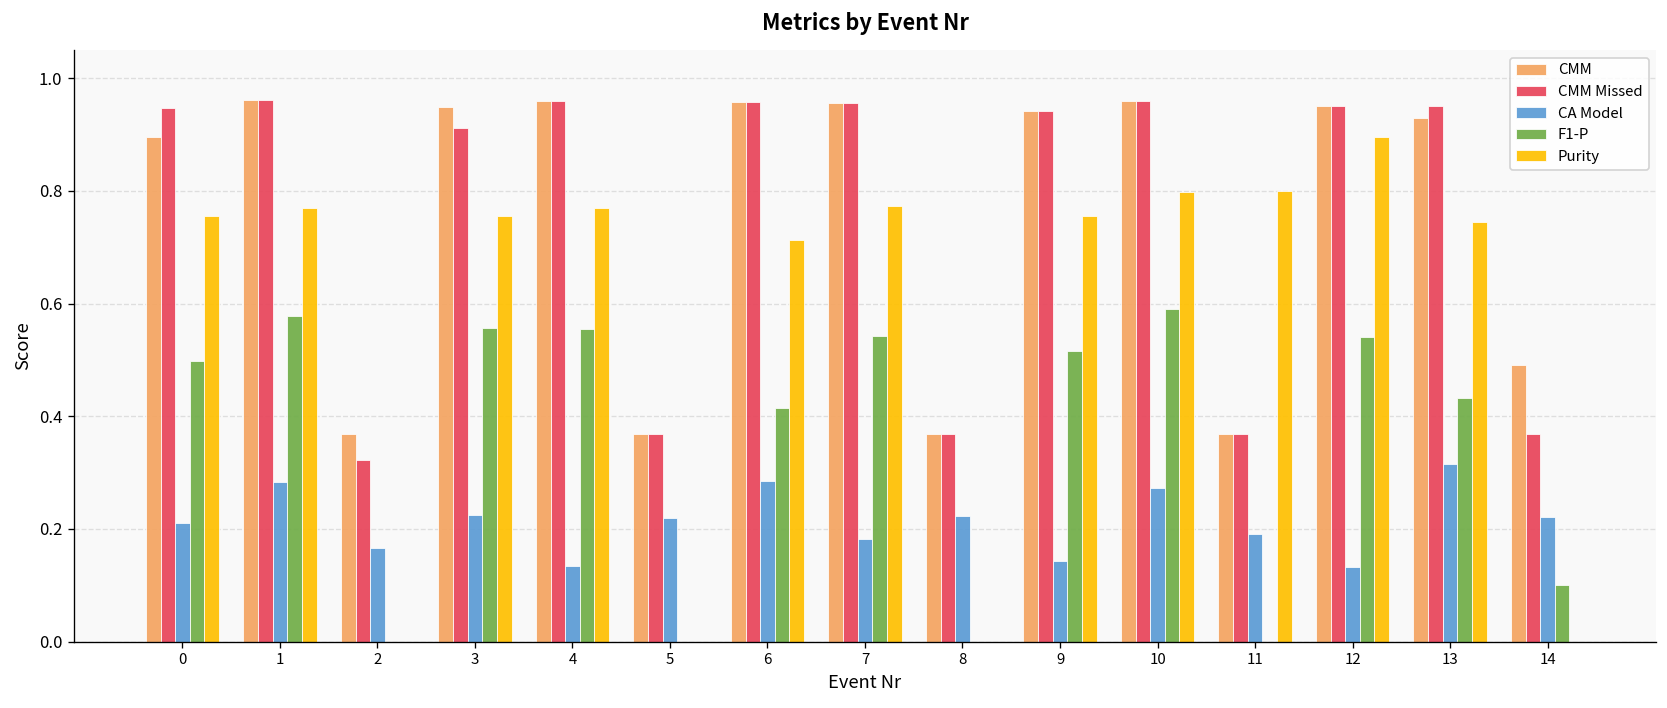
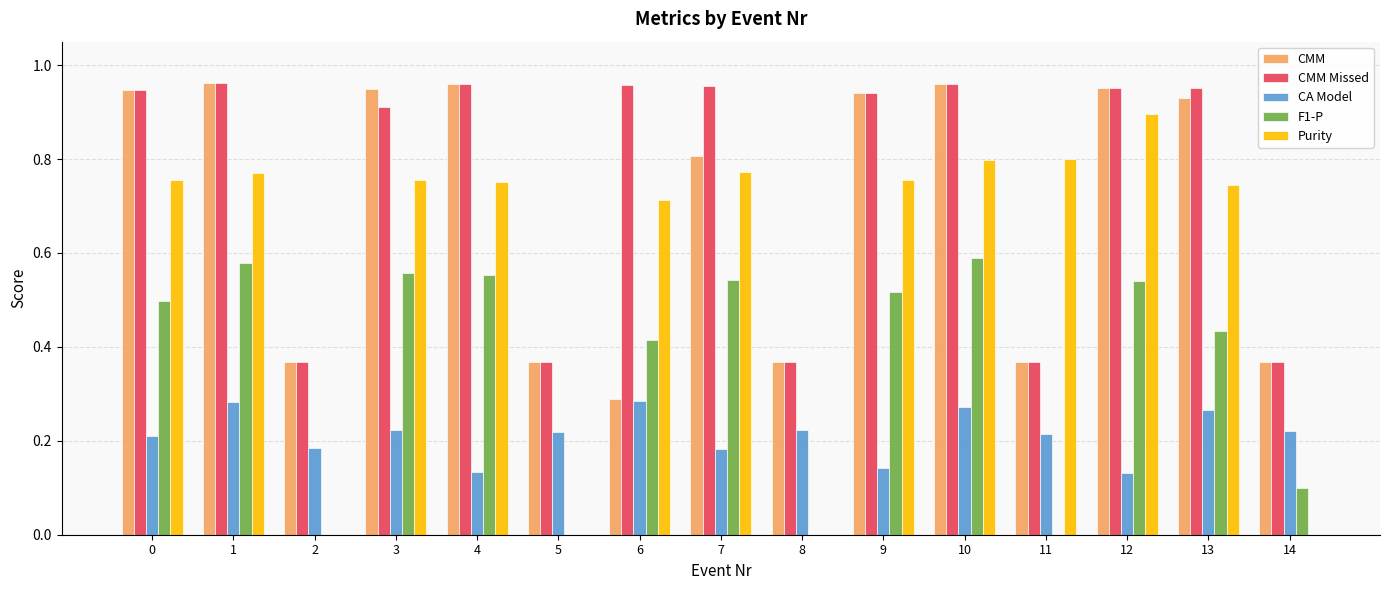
  {
    "CMM": {
-     "0": 0.90,
+     "0": 0.95,
      "1": 0.96,
      "2": 0.37,
      "3": 0.95,
      "4": 0.96,
      "5": 0.37,
-     "6": 0.96,
-     "7": 0.96,
+     "6": 0.29,
+     "7": 0.81,
      "8": 0.37,
      "9": 0.94,
      "10": 0.96,
      "11": 0.37,
      "12": 0.95,
      "13": 0.93,
-     "14": 0.49
+     "14": 0.37
    },
    "CMM Missed": {
      "0": 0.95,
      "1": 0.96,
-     "2": 0.32,
+     "2": 0.37,
      "3": 0.91,
      "4": 0.96,
      "5": 0.37,
      "6": 0.96,
      "7": 0.96,
      "8": 0.37,
      "9": 0.94,
      "10": 0.96,
      "11": 0.37,
      "12": 0.95,
      "13": 0.95,
      "14": 0.37
    },
    "CA Model": {
      "0": 0.21,
      "1": 0.28,
-     "2": 0.17,
+     "2": 0.18,
      "3": 0.22,
      "4": 0.13,
      "5": 0.22,
      "6": 0.29,
      "7": 0.18,
      "8": 0.22,
      "9": 0.14,
      "10": 0.27,
-     "11": 0.19,
+     "11": 0.21,
      "12": 0.13,
-     "13": 0.32,
+     "13": 0.27,
      "14": 0.22
    },
    "F1-P": {
      "0": 0.50,
      "1": 0.58,
      "2": 0.00,
      "3": 0.56,
      "4": 0.55,
      "5": 0.00,
      "6": 0.41,
      "7": 0.54,
      "8": 0.00,
      "9": 0.52,
      "10": 0.59,
      "11": 0.00,
      "12": 0.54,
      "13": 0.43,
      "14": 0.10
    },
    "Purity": {
      "0": 0.76,
      "1": 0.77,
      "2": 0.00,
      "3": 0.76,
-     "4": 0.77,
+     "4": 0.75,
      "5": 0.00,
      "6": 0.71,
      "7": 0.77,
      "8": 0.00,
      "9": 0.75,
      "10": 0.80,
      "11": 0.80,
      "12": 0.90,
      "13": 0.74,
      "14": 0.00
    }
  }
